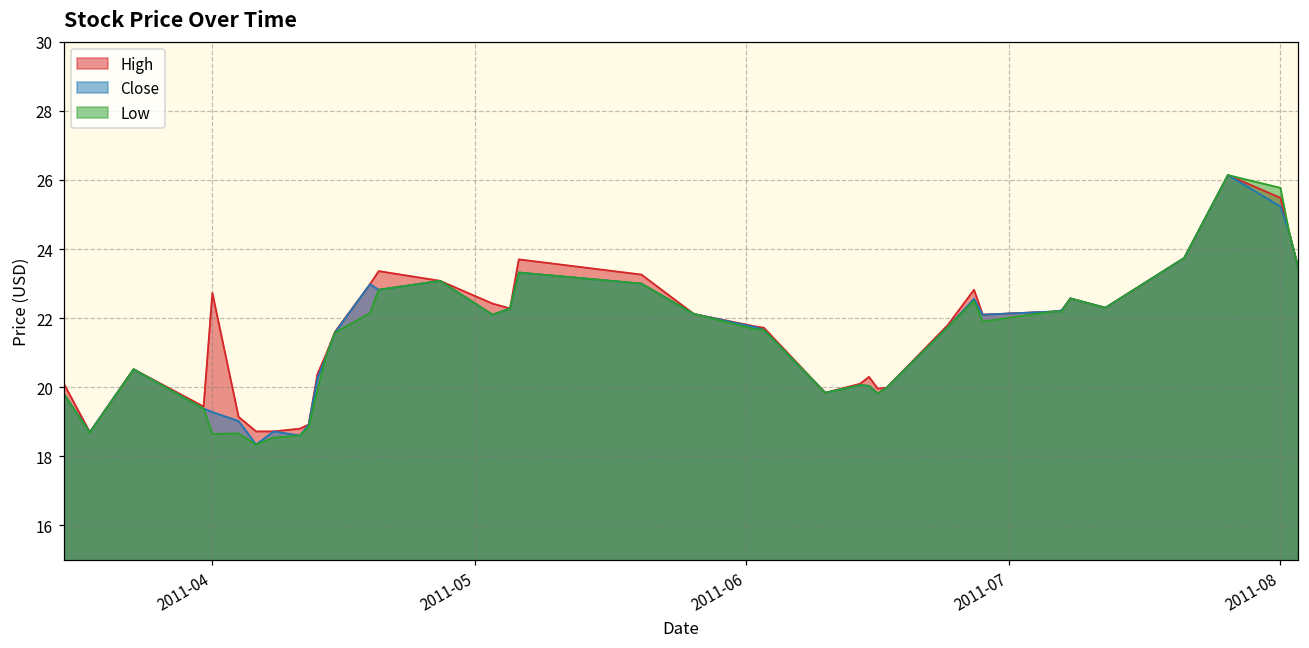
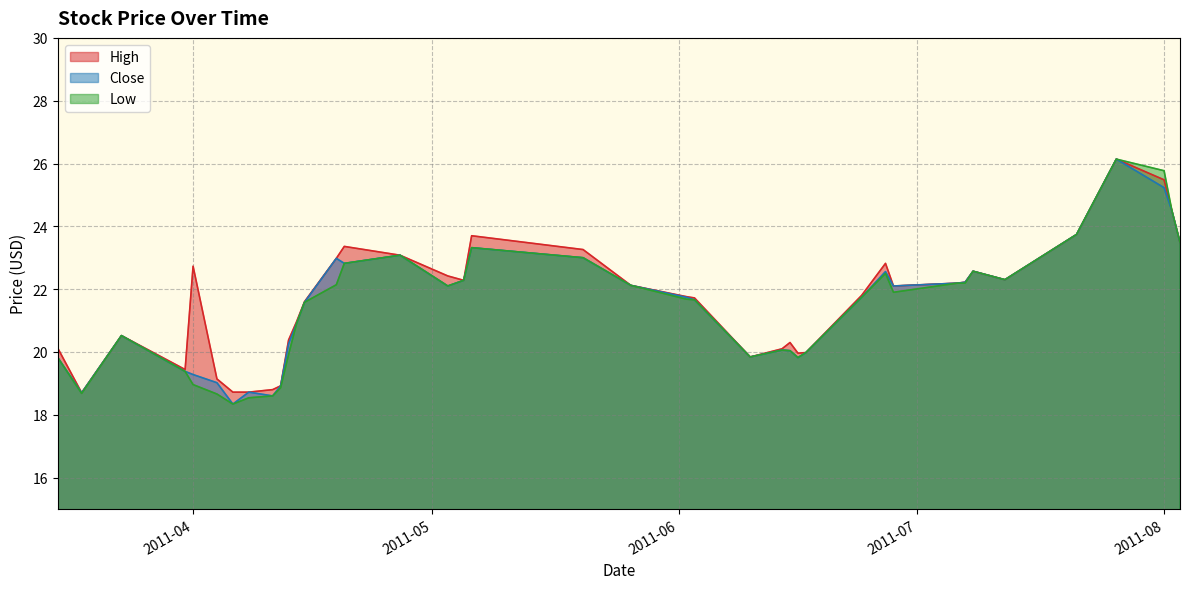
  {
    "High": {
      "2011-04": 22.7,
      "2011-08": 25.5
    },
    "Close": {
      "2011-04": 19.3,
      "2011-08": 25.2
    },
    "Low": {
-     "2011-04": 18.7,
+     "2011-04": 19.0,
      "2011-08": 25.8
    }
  }
